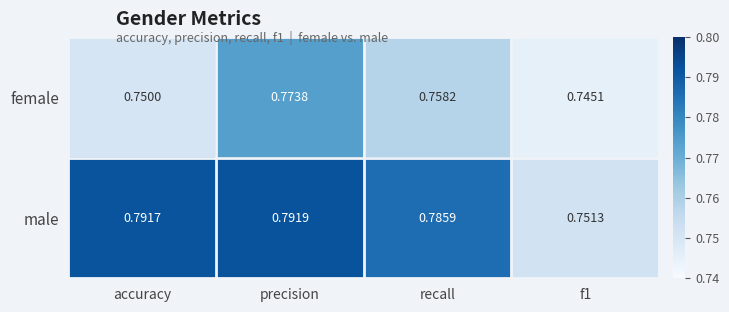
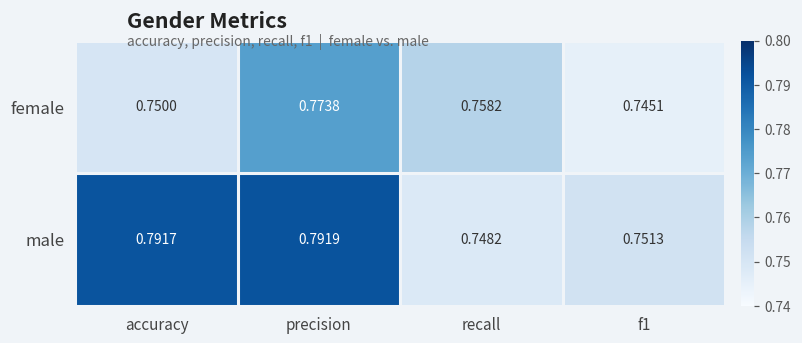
  {
    "female": {
      "accuracy": 0.7500,
      "precision": 0.7738,
      "recall": 0.7582,
      "f1": 0.7451
    },
    "male": {
      "accuracy": 0.7917,
      "precision": 0.7919,
-     "recall": 0.7859,
+     "recall": 0.7482,
      "f1": 0.7513
    }
  }
